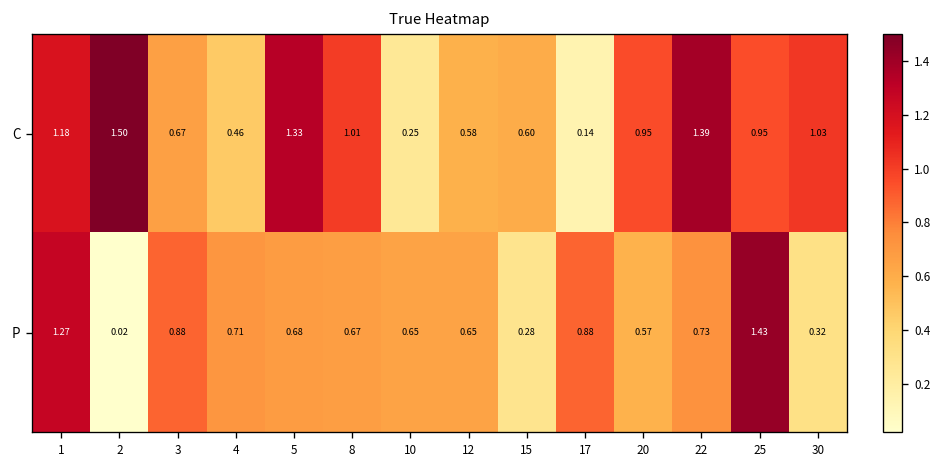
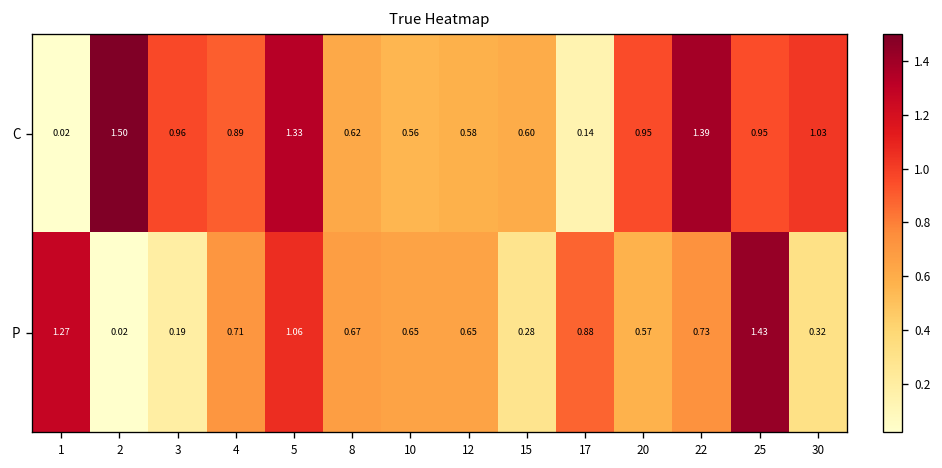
  {
    "C": {
-     "1": 1.18,
+     "1": 0.02,
      "2": 1.50,
-     "3": 0.67,
-     "4": 0.46,
+     "3": 0.96,
+     "4": 0.89,
      "5": 1.33,
-     "8": 1.01,
-     "10": 0.25,
+     "8": 0.62,
+     "10": 0.56,
      "12": 0.58,
      "15": 0.60,
      "17": 0.14,
      "20": 0.95,
      "22": 1.39,
      "25": 0.95,
      "30": 1.03
    },
    "P": {
      "1": 1.27,
      "2": 0.02,
-     "3": 0.88,
+     "3": 0.19,
      "4": 0.71,
-     "5": 0.68,
+     "5": 1.06,
      "8": 0.67,
      "10": 0.65,
      "12": 0.65,
      "15": 0.28,
      "17": 0.88,
      "20": 0.57,
      "22": 0.73,
      "25": 1.43,
      "30": 0.32
    }
  }
